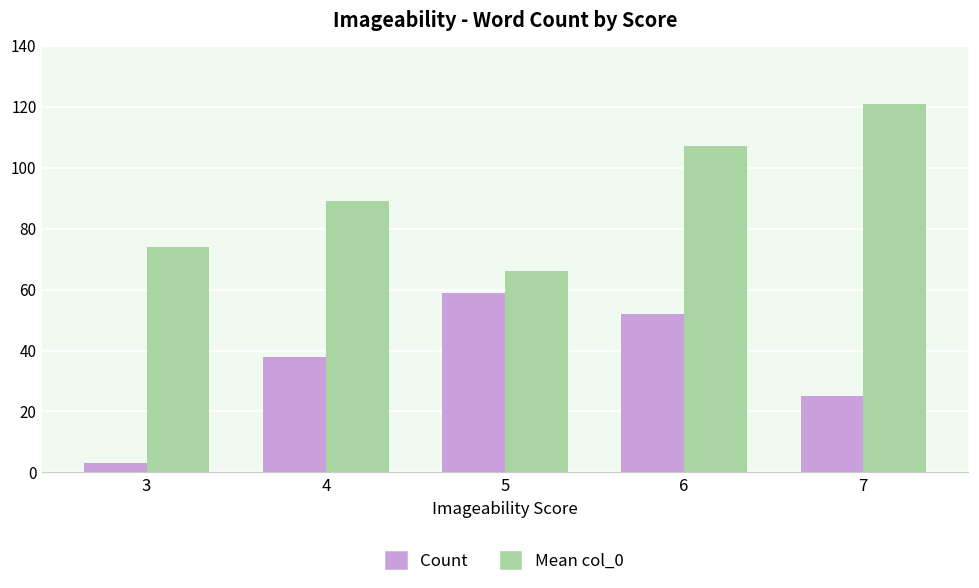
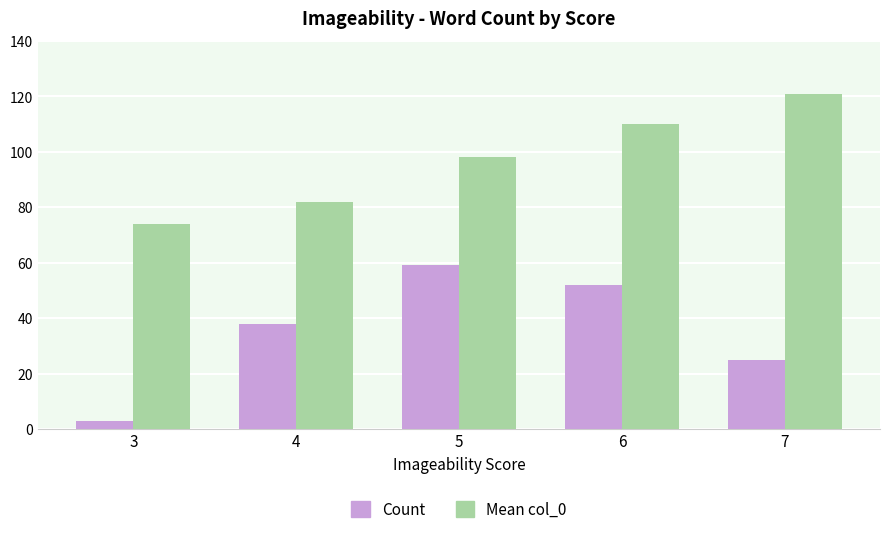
  {
    "Count": {
      "3": 3,
      "4": 38,
      "5": 59,
      "6": 52,
      "7": 25
    },
    "Mean col_0": {
      "3": 74,
-     "4": 89,
-     "5": 66,
-     "6": 107,
+     "4": 82,
+     "5": 98,
+     "6": 110,
      "7": 121
    }
  }
